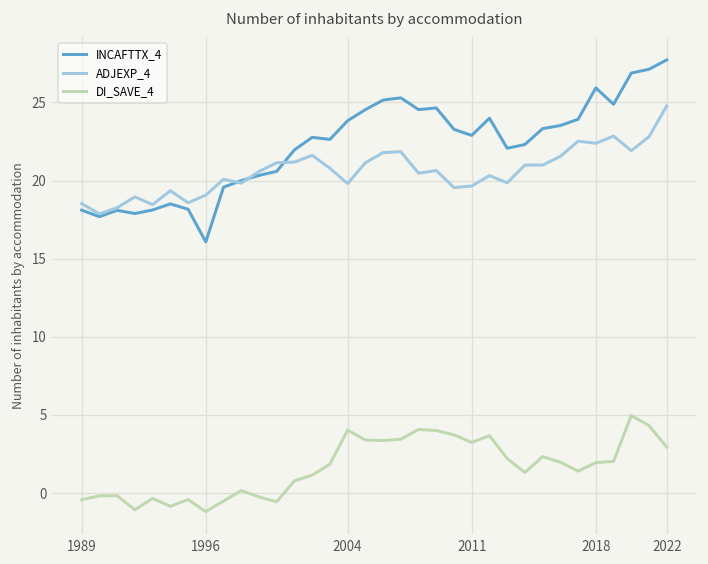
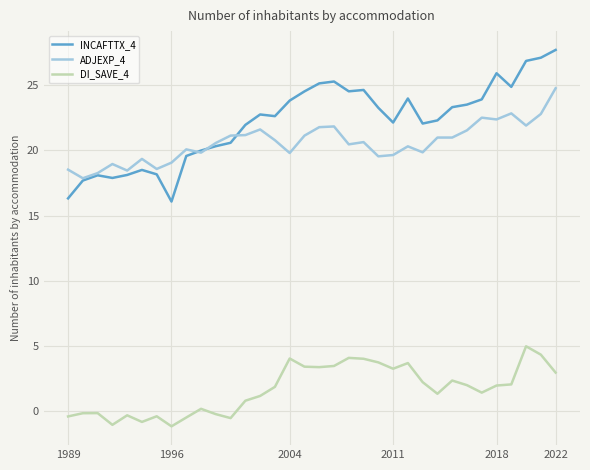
  {
    "INCAFTTX_4": {
-     "1989": 18.1,
+     "1989": 16.3,
      "1996": 16.1,
      "2004": 23.8,
-     "2011": 22.9,
+     "2011": 22.1,
      "2018": 25.9,
      "2022": 27.7
    }
  }
